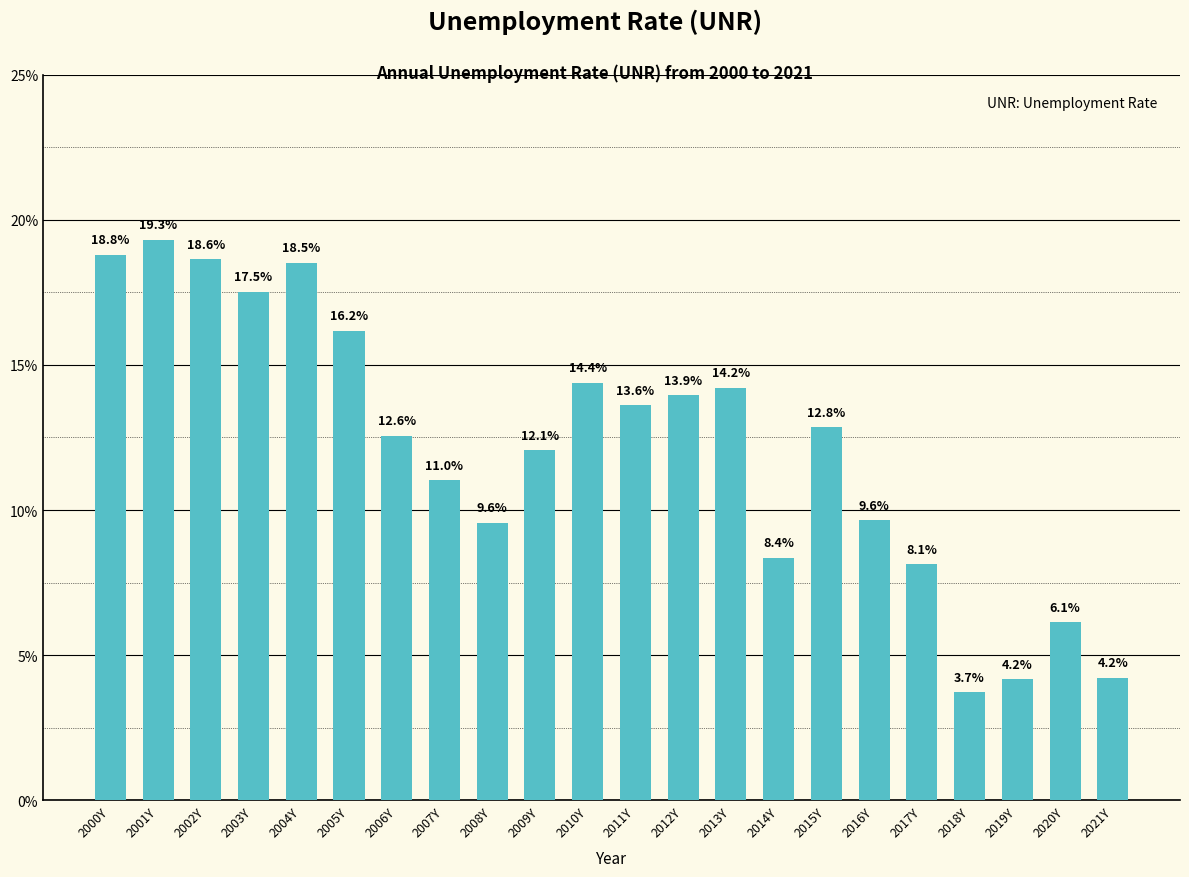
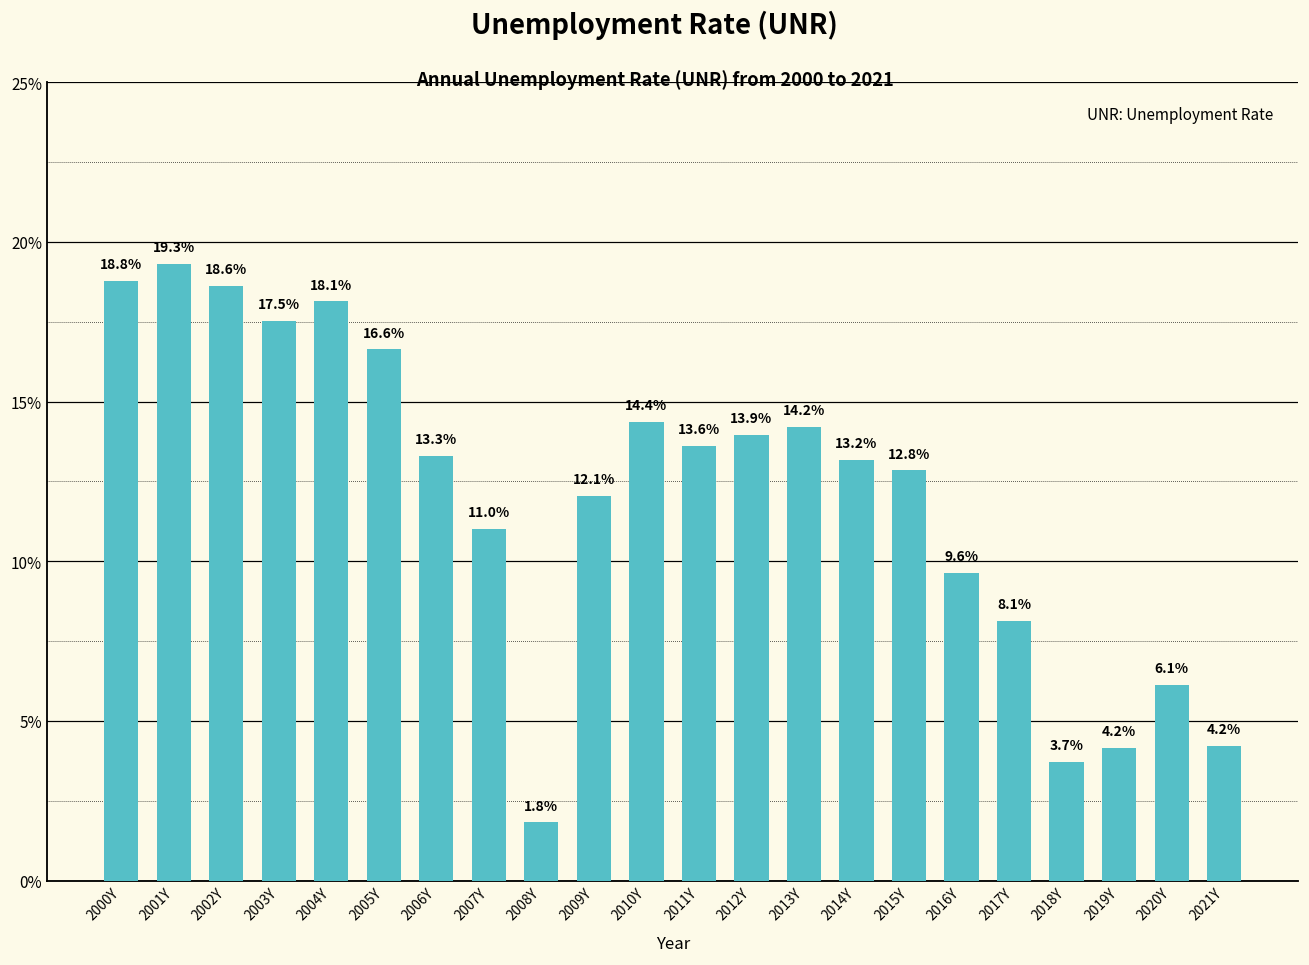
  {
    "2000Y": "18.8%",
    "2001Y": "19.3%",
    "2002Y": "18.6%",
    "2003Y": "17.5%",
-   "2004Y": "18.5%",
-   "2005Y": "16.2%",
-   "2006Y": "12.6%",
+   "2004Y": "18.1%",
+   "2005Y": "16.6%",
+   "2006Y": "13.3%",
    "2007Y": "11.0%",
-   "2008Y": "9.6%",
+   "2008Y": "1.8%",
    "2009Y": "12.1%",
    "2010Y": "14.4%",
    "2011Y": "13.6%",
    "2012Y": "13.9%",
    "2013Y": "14.2%",
-   "2014Y": "8.4%",
+   "2014Y": "13.2%",
    "2015Y": "12.8%",
    "2016Y": "9.6%",
    "2017Y": "8.1%",
    "2018Y": "3.7%",
    "2019Y": "4.2%",
    "2020Y": "6.1%",
    "2021Y": "4.2%"
  }
